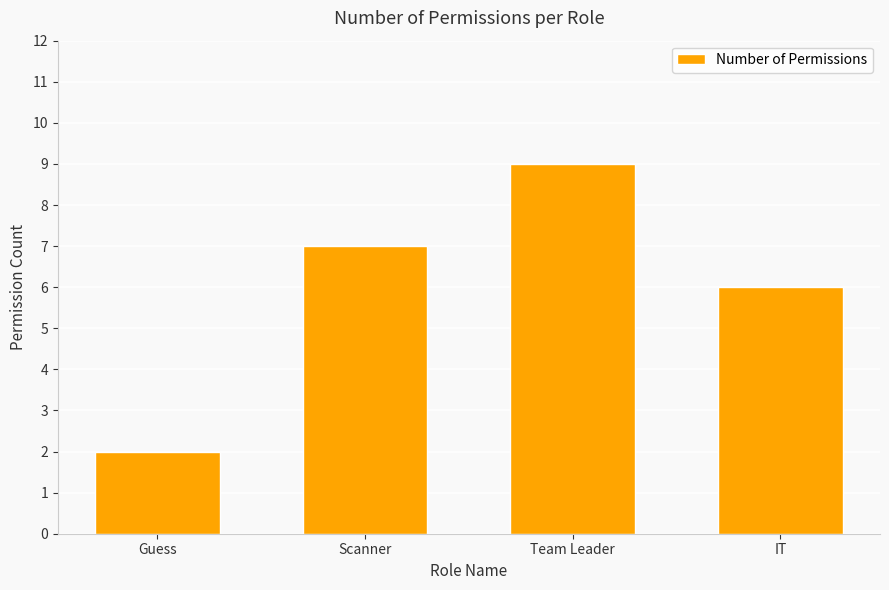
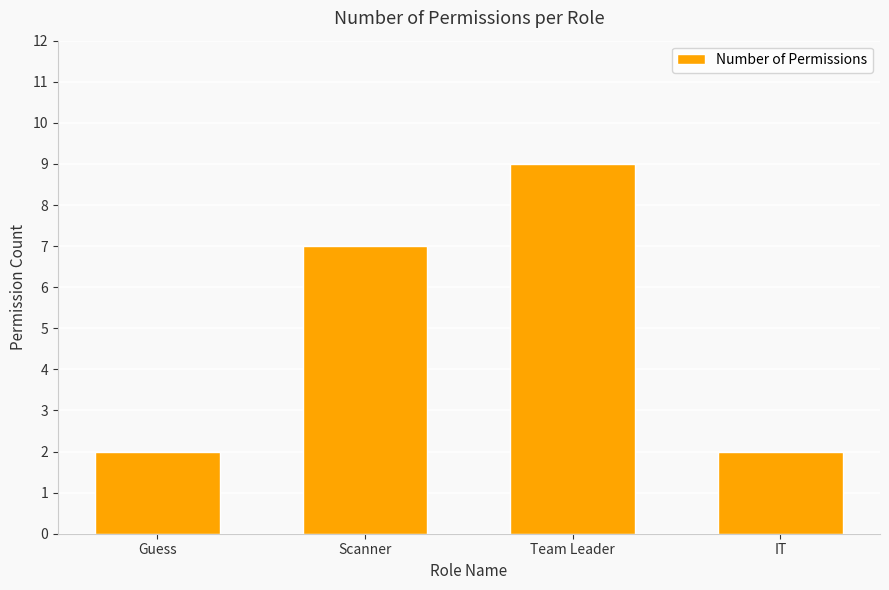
  {
    "Guess": 2,
    "Scanner": 7,
    "Team Leader": 9,
-   "IT": 6
+   "IT": 2
  }
